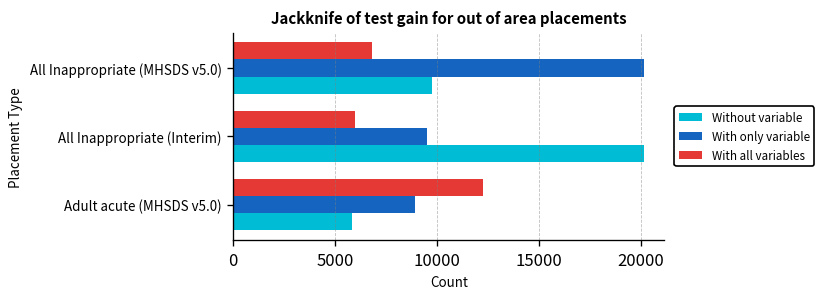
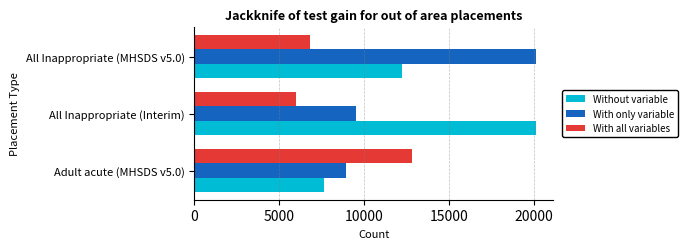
  {
    "Without variable": {
-     "All Inappropriate (MHSDS v5.0)": 9700,
+     "All Inappropriate (MHSDS v5.0)": 12300,
      "All Inappropriate (Interim)": 20200,
-     "Adult acute (MHSDS v5.0)": 5800
+     "Adult acute (MHSDS v5.0)": 7700
    },
    "With only variable": {
      "All Inappropriate (MHSDS v5.0)": 20200,
      "All Inappropriate (Interim)": 9500,
      "Adult acute (MHSDS v5.0)": 8900
    },
    "With all variables": {
      "All Inappropriate (MHSDS v5.0)": 6800,
      "All Inappropriate (Interim)": 6000,
-     "Adult acute (MHSDS v5.0)": 12300
+     "Adult acute (MHSDS v5.0)": 12800
    }
  }
